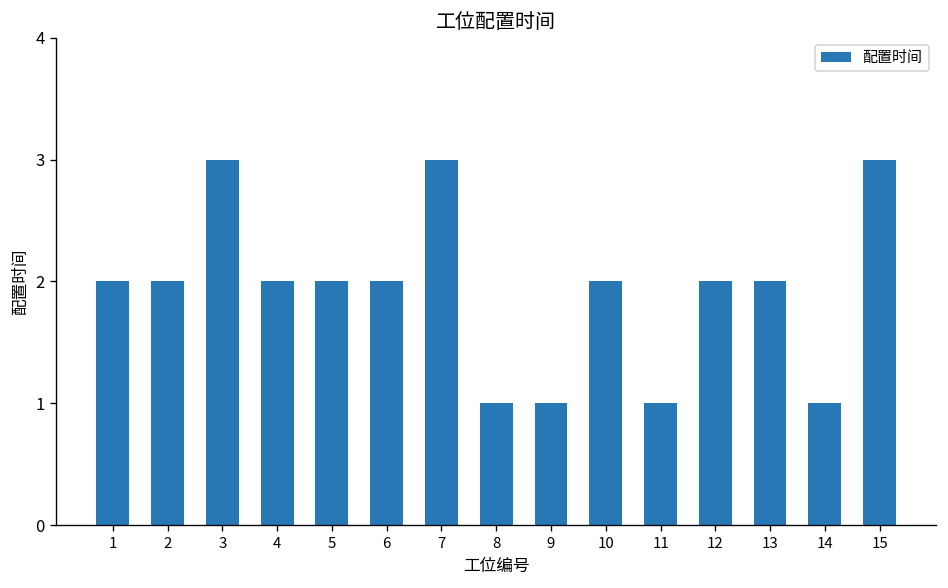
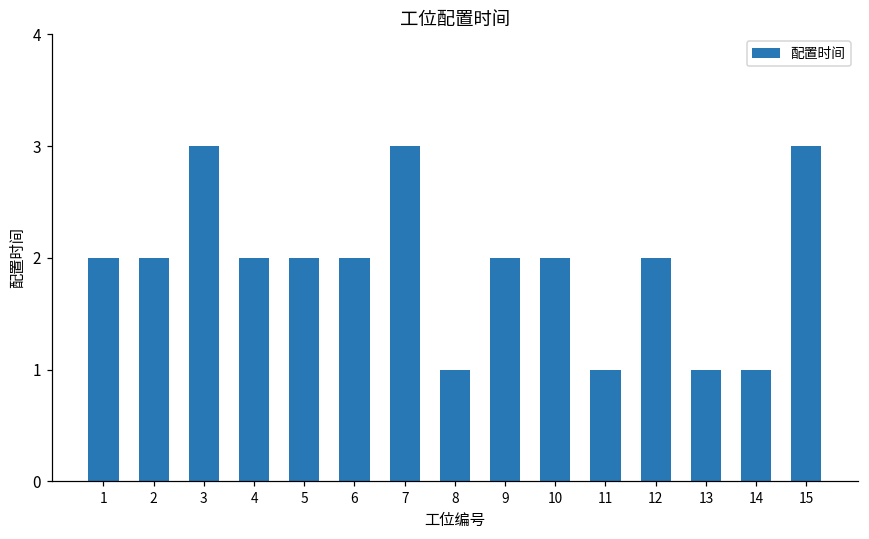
  {
    "1": 2,
    "2": 2,
    "3": 3,
    "4": 2,
    "5": 2,
    "6": 2,
    "7": 3,
    "8": 1,
-   "9": 1,
+   "9": 2,
    "10": 2,
    "11": 1,
    "12": 2,
-   "13": 2,
+   "13": 1,
    "14": 1,
    "15": 3
  }
